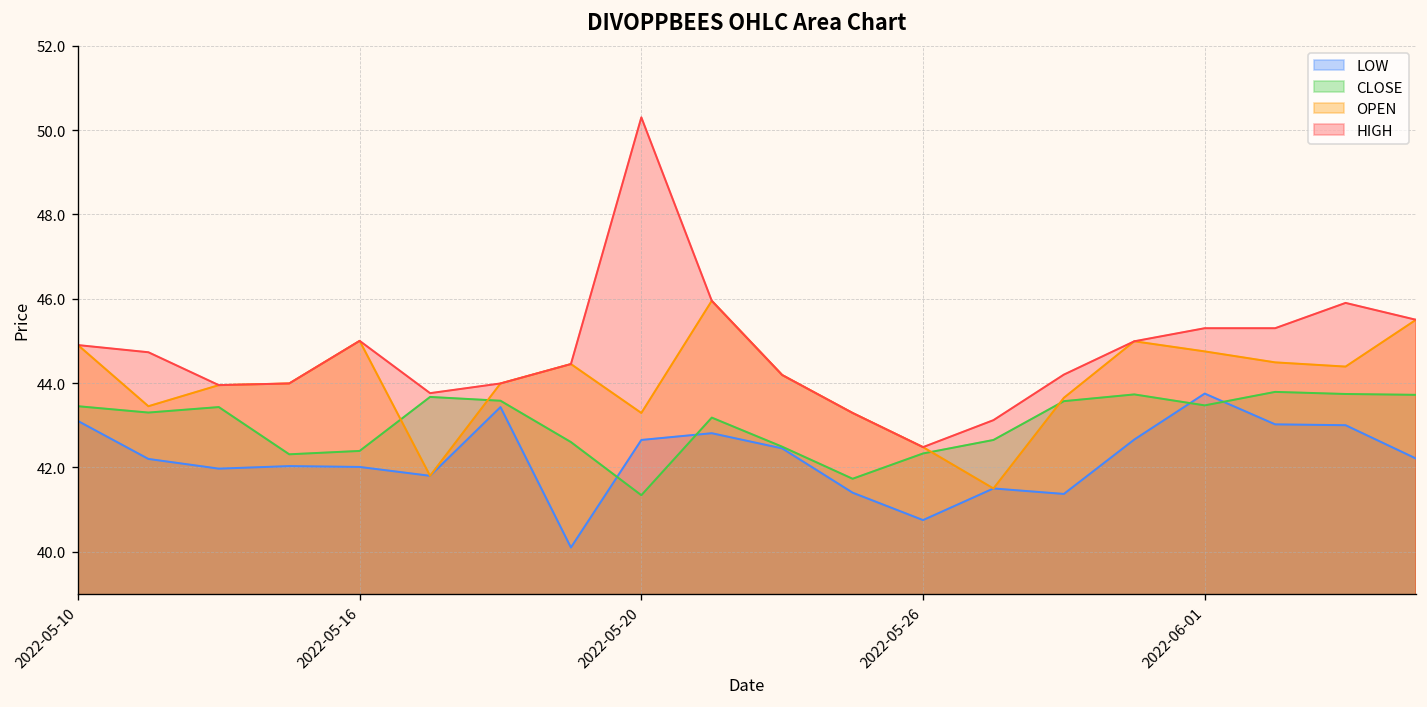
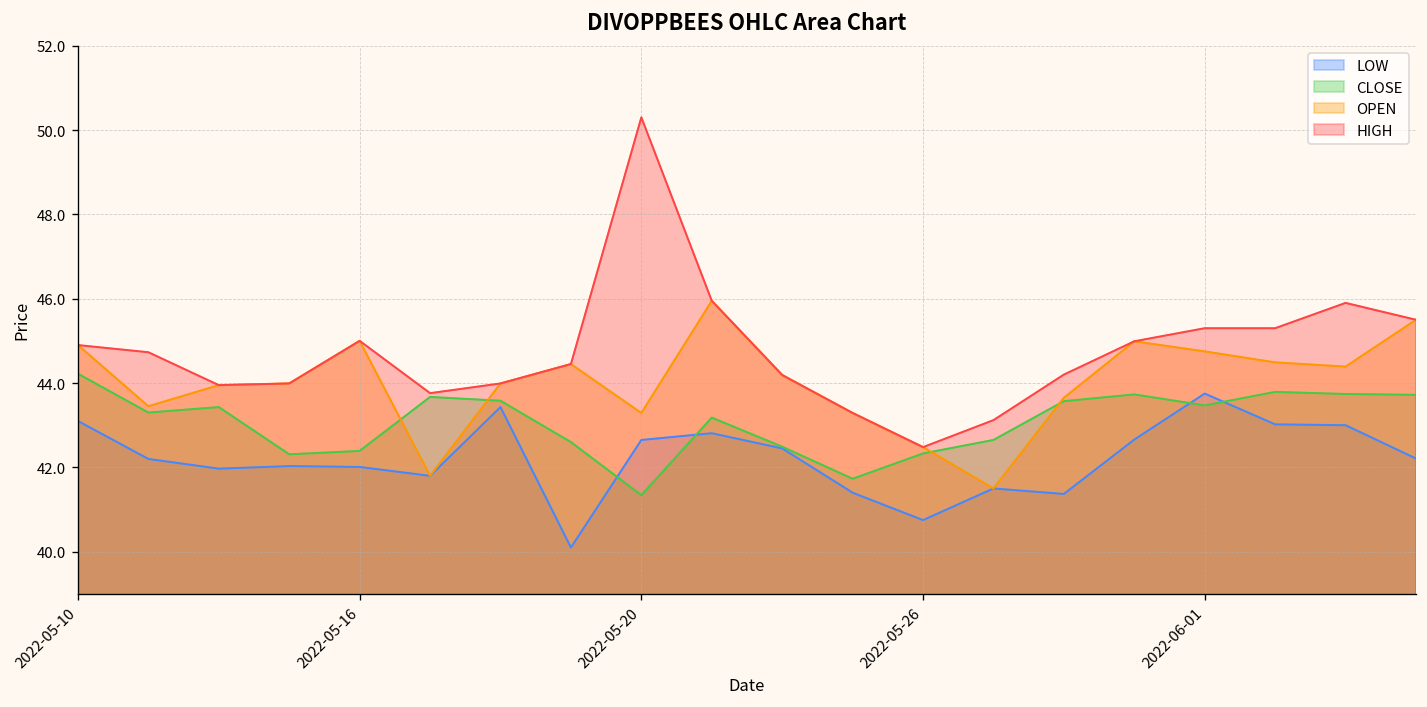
  {
    "LOW": {
      "2022-05-10": 43.1,
      "2022-05-16": 42.0,
      "2022-05-20": 42.7,
      "2022-05-26": 40.8,
      "2022-06-01": 43.8
    },
    "CLOSE": {
-     "2022-05-10": 43.5,
+     "2022-05-10": 44.2,
      "2022-05-16": 42.4,
      "2022-05-20": 41.3,
      "2022-05-26": 42.3,
      "2022-06-01": 43.5
    }
  }
